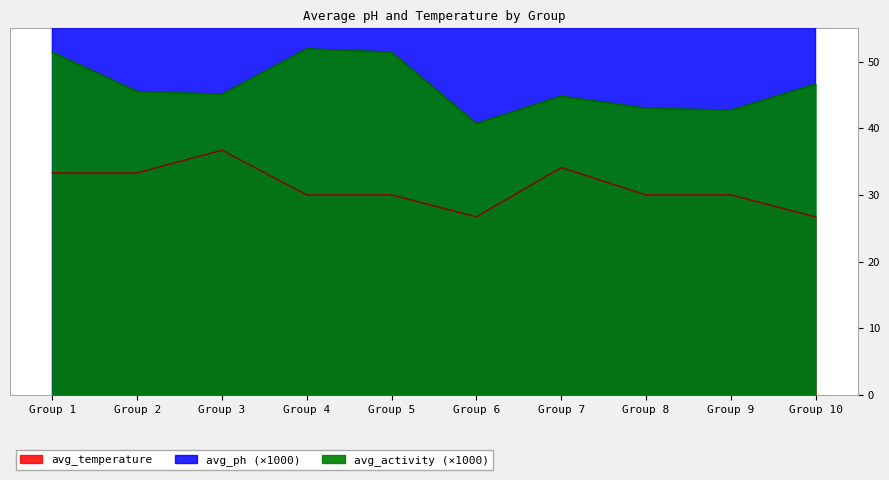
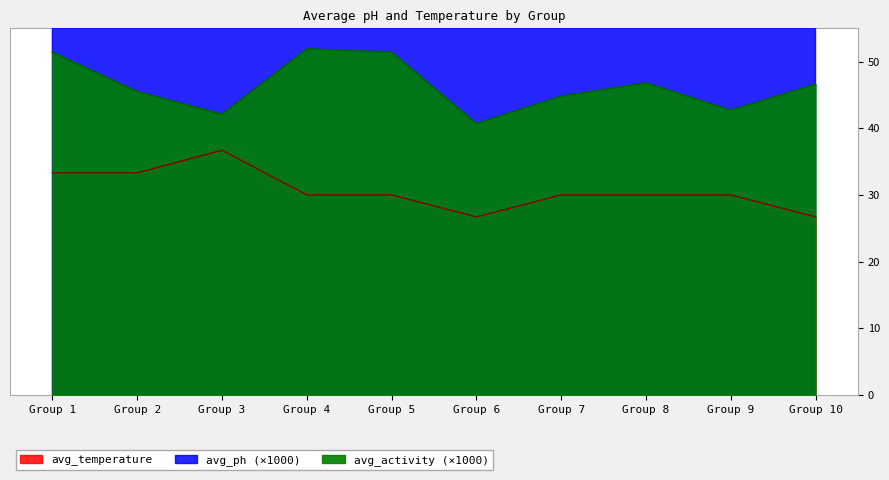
  {
    "avg_temperature": {
      "Group 1": 33,
      "Group 2": 33,
      "Group 3": 37,
      "Group 4": 30,
      "Group 5": 30,
      "Group 6": 27,
-     "Group 7": 34,
+     "Group 7": 30,
      "Group 8": 30,
      "Group 9": 30,
      "Group 10": 27
    },
    "avg_activity (×1000)": {
      "Group 1": 51,
      "Group 2": 46,
-     "Group 3": 45,
+     "Group 3": 42,
      "Group 4": 52,
      "Group 5": 51,
      "Group 6": 41,
      "Group 7": 45,
-     "Group 8": 43,
+     "Group 8": 47,
      "Group 9": 43,
      "Group 10": 47
    }
  }
